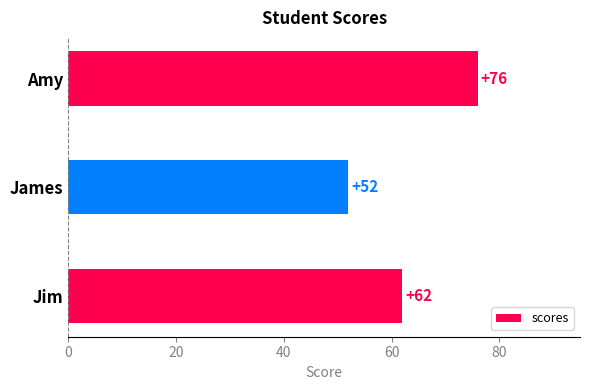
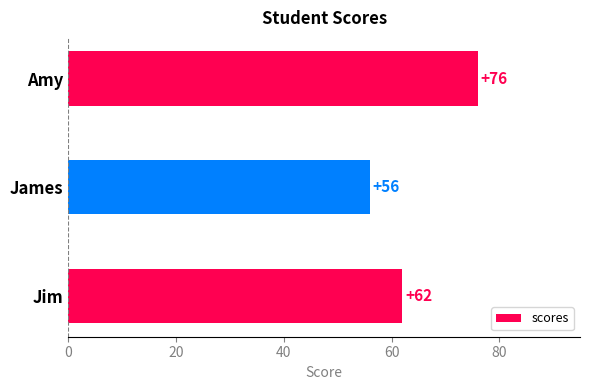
  {
    "Amy": "+76",
-   "James": "+52",
+   "James": "+56",
    "Jim": "+62"
  }
